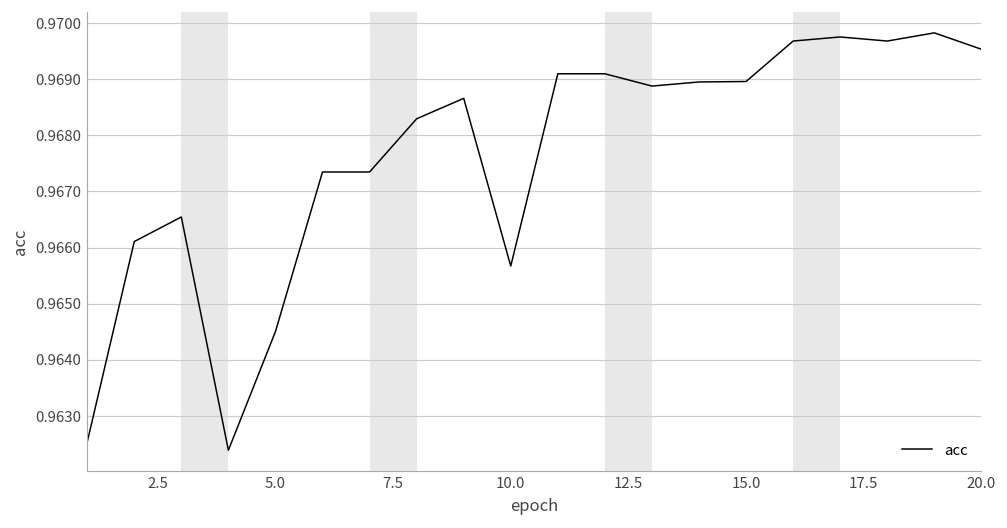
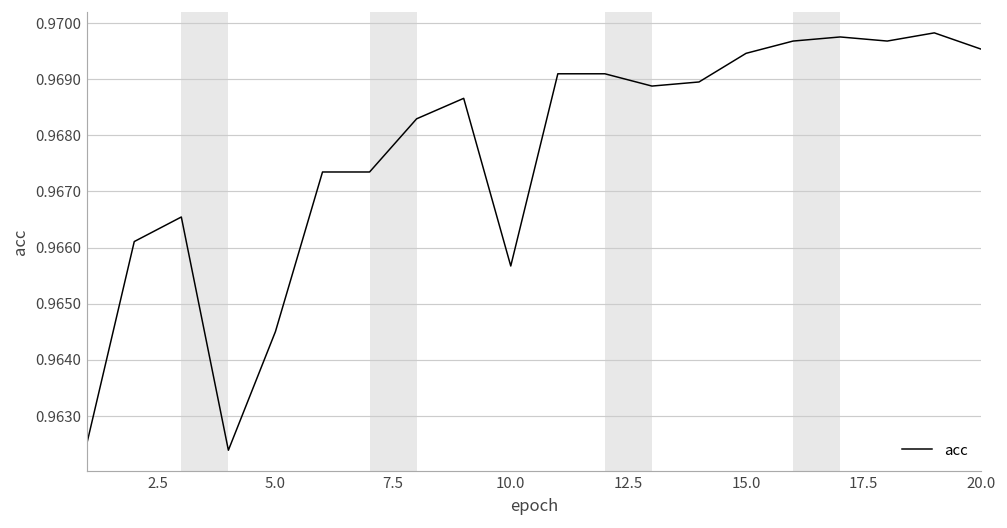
  {
    "5.0": 0.9645,
    "10.0": 0.9657,
-   "15.0": 0.9690,
+   "15.0": 0.9695,
    "20.0": 0.9695
  }
